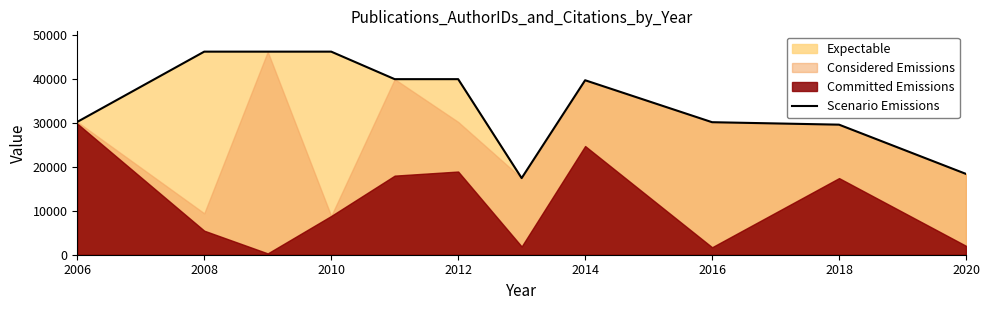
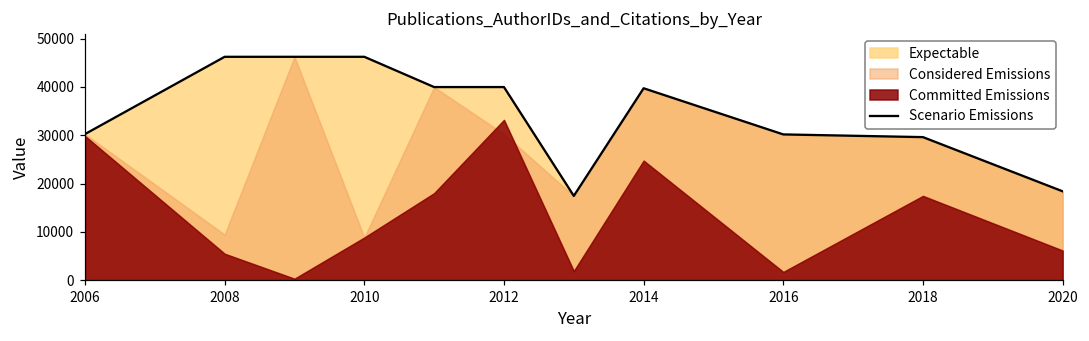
  {
    "Committed Emissions": {
      "2008": 5000,
-     "2012": 19000,
+     "2012": 33000,
      "2014": 25000,
      "2016": 2000,
      "2018": 17000,
-     "2020": 2000
+     "2020": 6000
    }
  }
